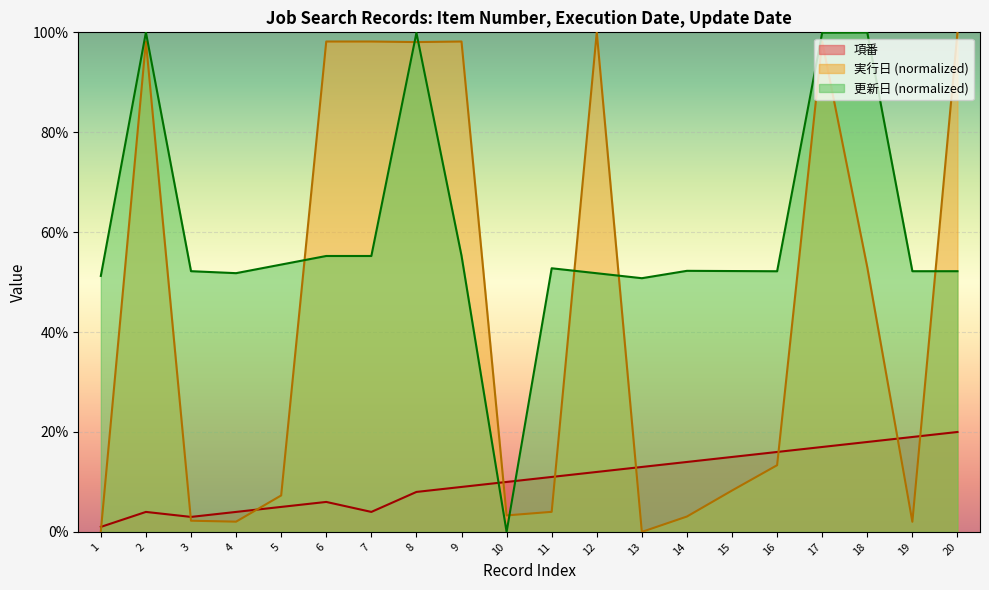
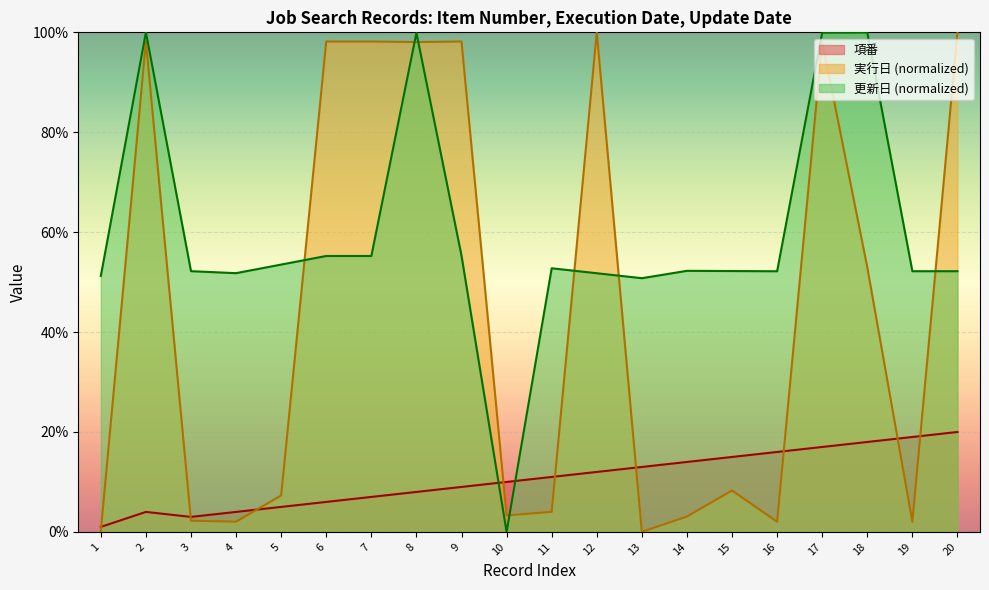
  {
    "項番": {
      "1": "1%",
      "2": "4%",
      "3": "3%",
      "4": "4%",
      "5": "5%",
      "6": "6%",
-     "7": "4%",
+     "7": "7%",
      "8": "8%",
      "9": "9%",
      "10": "10%",
      "11": "11%",
      "12": "12%",
      "13": "13%",
      "14": "14%",
      "15": "15%",
      "16": "16%",
      "17": "17%",
      "18": "18%",
      "19": "19%",
      "20": "20%"
    },
    "実行日 (normalized)": {
      "1": "0%",
      "2": "98%",
      "3": "2%",
      "4": "2%",
      "5": "7%",
      "6": "98%",
      "7": "98%",
      "8": "98%",
      "9": "98%",
      "10": "3%",
      "11": "4%",
      "12": "100%",
      "13": "0%",
      "14": "3%",
      "15": "8%",
-     "16": "13%",
+     "16": "2%",
      "18": "53%",
      "19": "2%",
      "20": "100%"
    },
    "更新日 (normalized)": {
      "1": "51%",
      "2": "100%",
      "3": "52%",
      "4": "52%",
      "5": "54%",
      "6": "55%",
      "7": "55%",
      "8": "100%",
      "9": "55%",
      "10": "0%",
      "11": "53%",
      "12": "52%",
      "13": "51%",
      "14": "52%",
      "15": "52%",
      "16": "52%",
      "17": "100%",
      "18": "100%",
      "19": "52%",
      "20": "52%"
    }
  }
